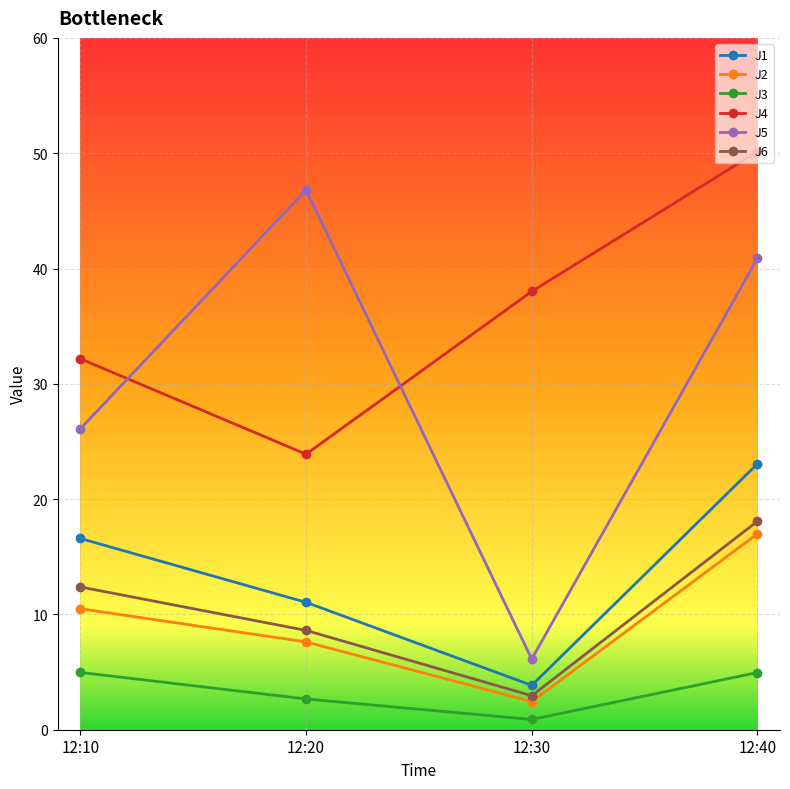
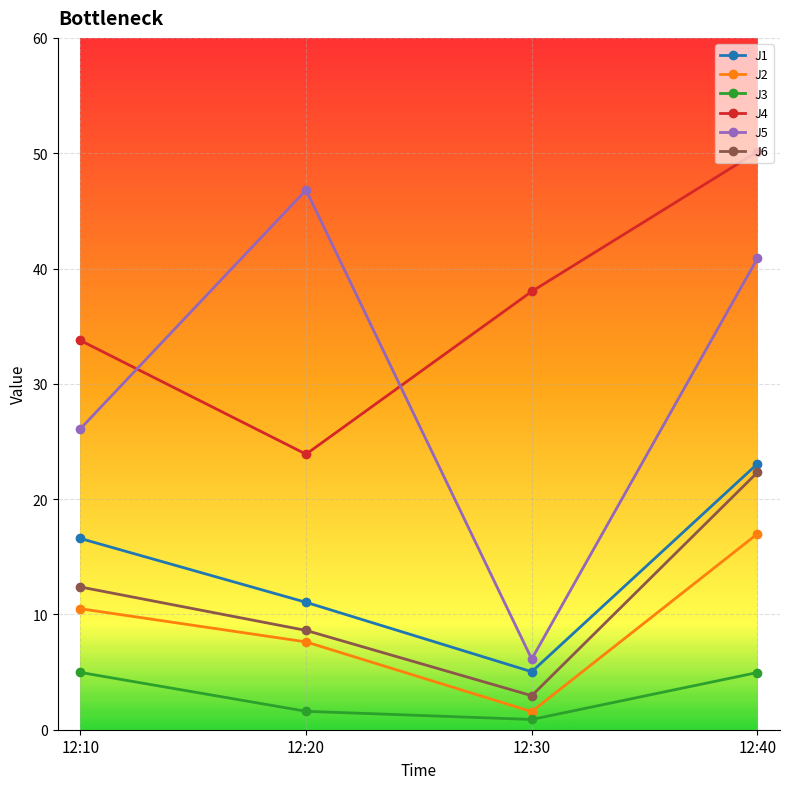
  {
    "J1": {
      "12:10": 16.6,
      "12:20": 11.1,
-     "12:30": 3.8,
+     "12:30": 5.0,
      "12:40": 23.1
    },
    "J2": {
      "12:10": 10.5,
      "12:20": 7.6,
-     "12:30": 2.4,
+     "12:30": 1.6,
      "12:40": 17.0
    },
    "J3": {
      "12:10": 5.0,
-     "12:20": 2.7,
+     "12:20": 1.6,
      "12:30": 0.9,
      "12:40": 5.0
    },
    "J4": {
-     "12:10": 32.2,
+     "12:10": 33.8,
      "12:20": 23.9,
      "12:30": 38.0
    },
    "J5": {
      "12:10": 26.1,
      "12:20": 46.8,
      "12:30": 6.1,
      "12:40": 40.9
    },
    "J6": {
      "12:10": 12.4,
      "12:20": 8.6,
      "12:30": 3.0,
-     "12:40": 18.1
+     "12:40": 22.3
    }
  }
